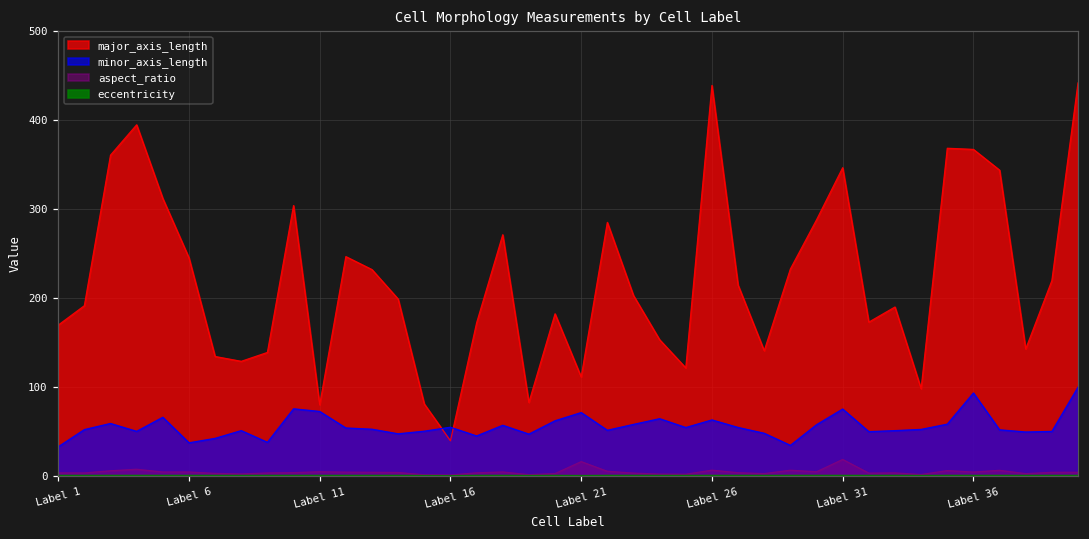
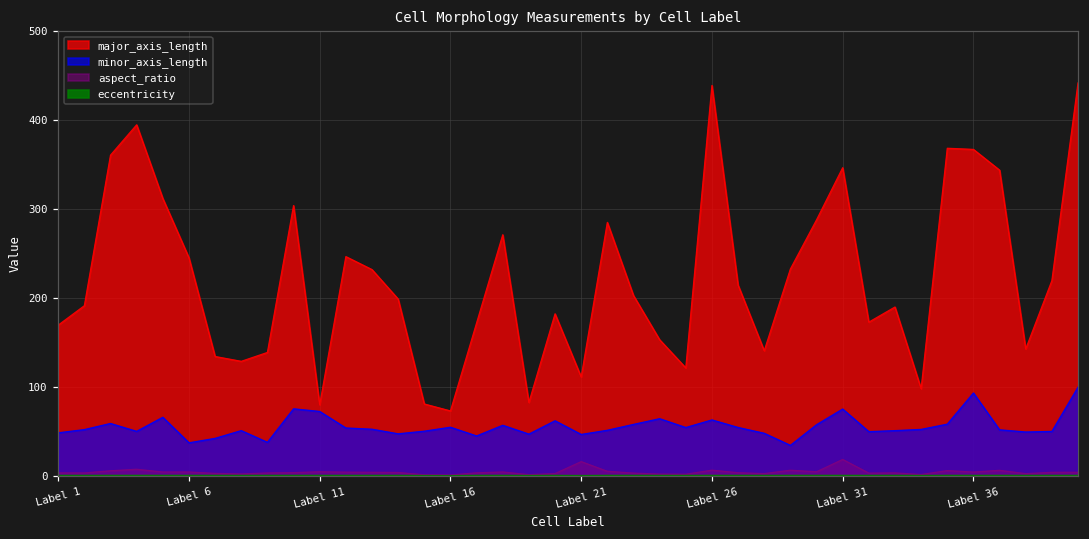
  {
    "major_axis_length": {
      "Label 1": 170,
      "Label 6": 250,
      "Label 11": 80,
-     "Label 16": 40,
+     "Label 16": 70,
      "Label 21": 110,
      "Label 26": 440,
      "Label 31": 350,
      "Label 36": 370
    },
    "minor_axis_length": {
-     "Label 1": 30,
+     "Label 1": 50,
      "Label 6": 40,
      "Label 11": 70,
      "Label 16": 60,
-     "Label 21": 70,
+     "Label 21": 50,
      "Label 26": 60,
      "Label 31": 80,
      "Label 36": 90
    },
    "aspect_ratio": {
      "Label 6": 0,
      "Label 11": 0,
      "Label 21": 20,
      "Label 26": 10,
      "Label 31": 20,
      "Label 36": 0
    },
    "eccentricity": {
      "Label 6": 0,
      "Label 11": 0,
      "Label 21": 0,
      "Label 26": 0,
      "Label 31": 0,
      "Label 36": 0
    }
  }
